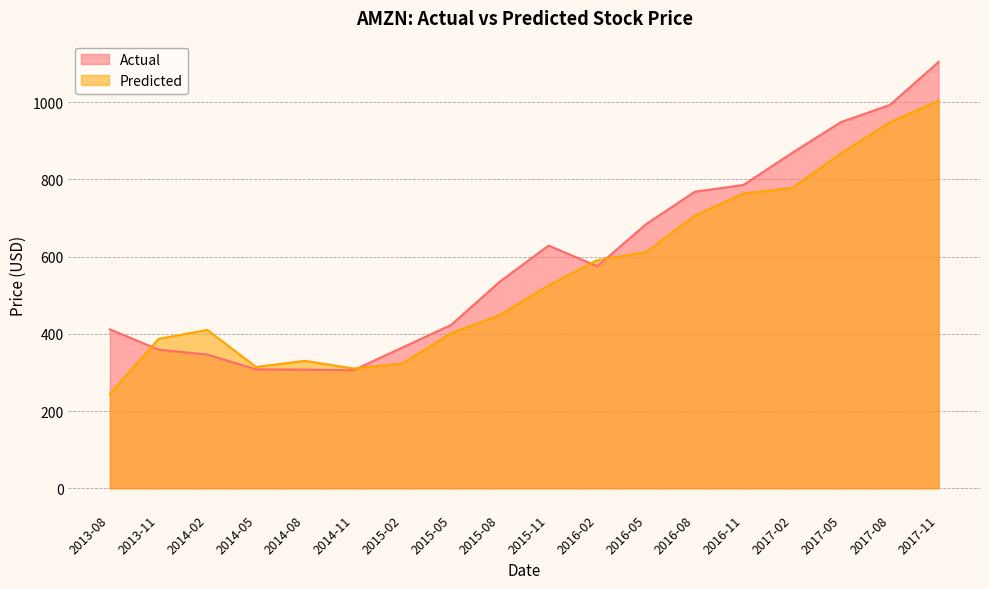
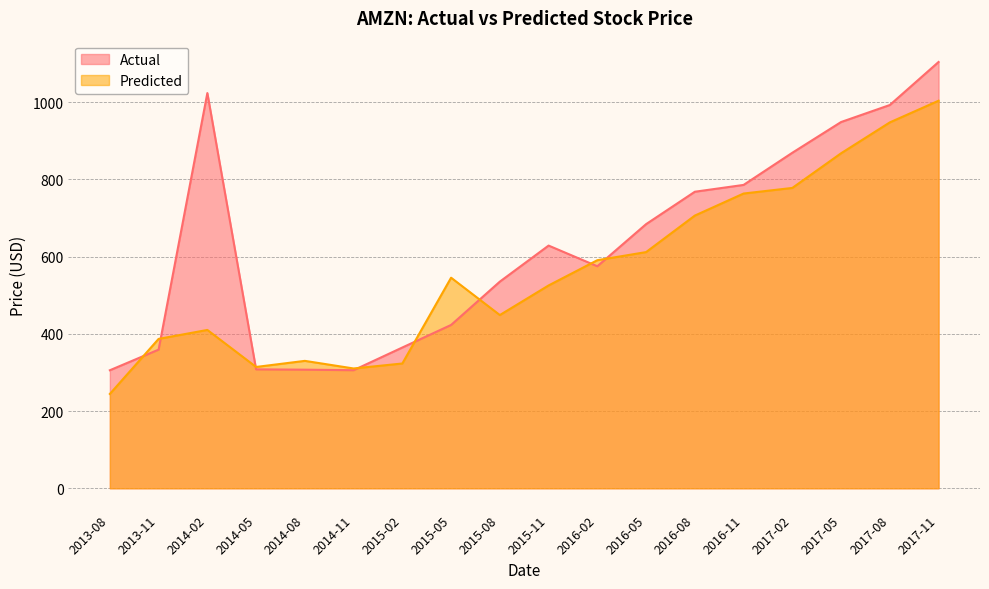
  {
    "Actual": {
-     "2013-08": 410,
+     "2013-08": 310,
      "2013-11": 360,
-     "2014-02": 350,
+     "2014-02": 1020,
      "2014-08": 310,
      "2015-02": 360,
      "2015-05": 420,
      "2015-08": 540,
      "2015-11": 630,
      "2016-02": 570,
      "2016-05": 680,
      "2016-08": 770,
      "2016-11": 790,
      "2017-02": 870,
      "2017-05": 950,
      "2017-08": 990,
      "2017-11": 1100
    },
    "Predicted": {
      "2013-08": 240,
      "2013-11": 390,
      "2014-02": 410,
      "2014-08": 330,
      "2015-02": 320,
-     "2015-05": 400,
+     "2015-05": 550,
      "2015-08": 450,
      "2015-11": 530,
      "2016-02": 590,
      "2016-05": 610,
      "2016-08": 710,
      "2016-11": 760,
      "2017-02": 780,
      "2017-05": 870,
      "2017-08": 950,
      "2017-11": 1000
    }
  }
